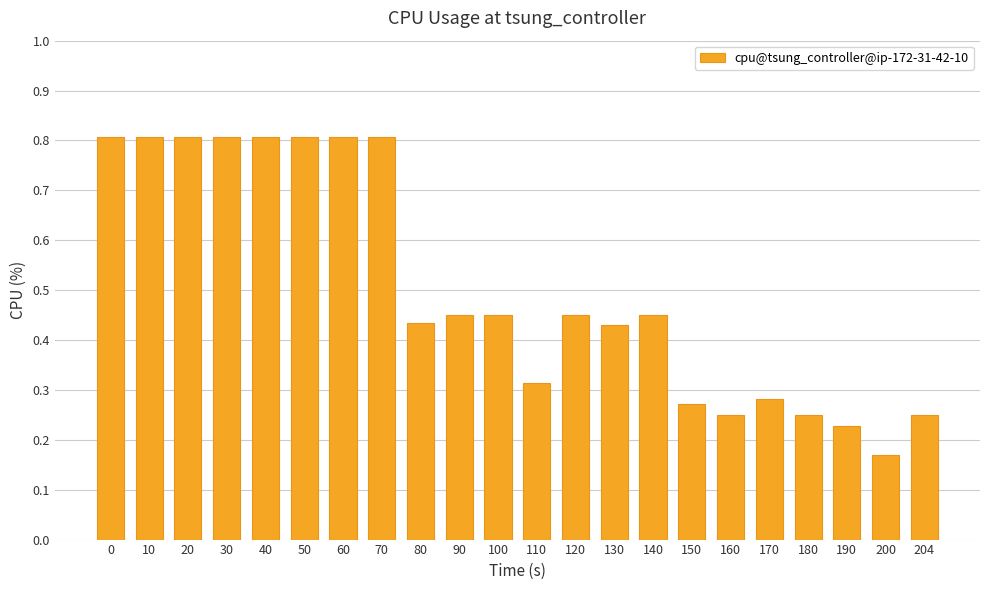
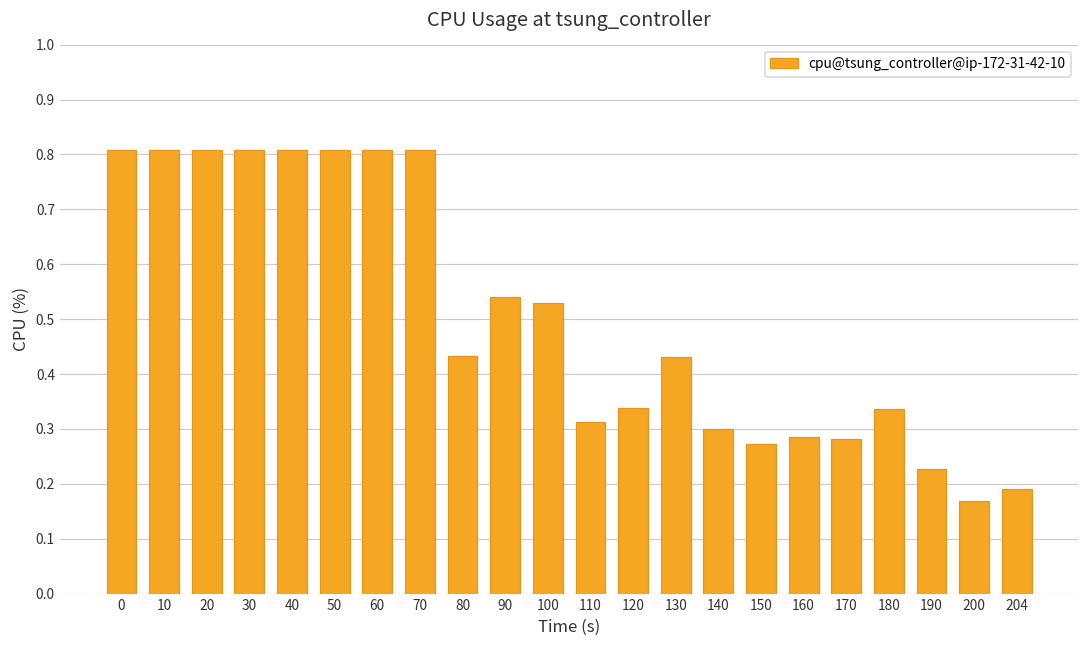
  {
    "0": 0.81,
    "10": 0.81,
    "20": 0.81,
    "30": 0.81,
    "40": 0.81,
    "50": 0.81,
    "60": 0.81,
    "70": 0.81,
    "80": 0.43,
-   "90": 0.45,
-   "100": 0.45,
+   "90": 0.54,
+   "100": 0.53,
    "110": 0.31,
-   "120": 0.45,
+   "120": 0.34,
    "130": 0.43,
-   "140": 0.45,
+   "140": 0.30,
    "150": 0.27,
-   "160": 0.25,
+   "160": 0.29,
    "170": 0.28,
-   "180": 0.25,
+   "180": 0.34,
    "190": 0.23,
    "200": 0.17,
-   "204": 0.25
+   "204": 0.19
  }
